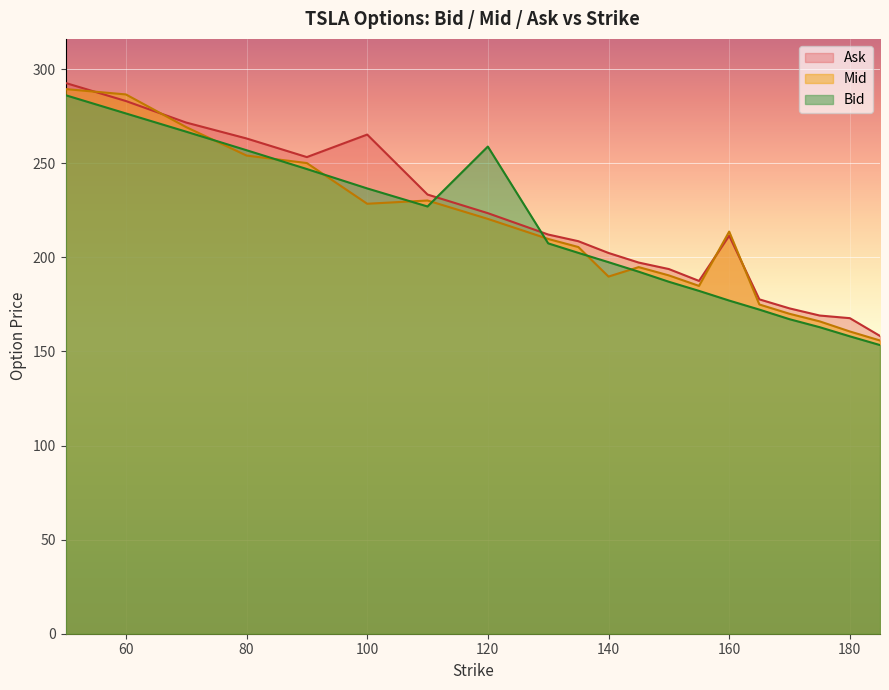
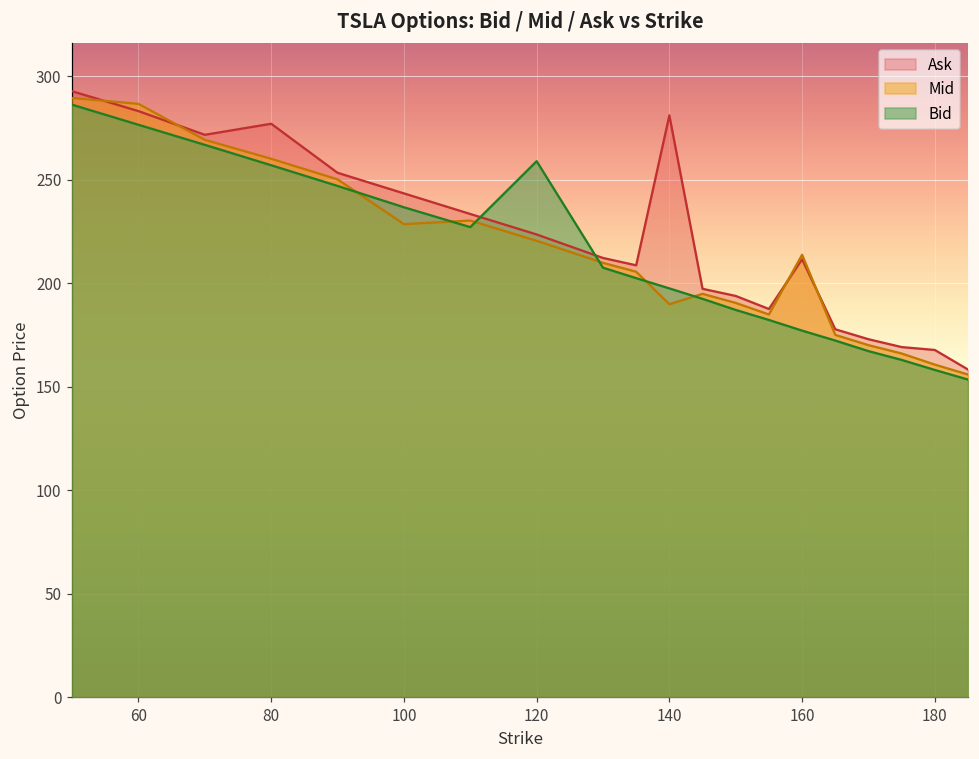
  {
    "Ask": {
      "60": 283,
-     "80": 263,
-     "100": 265,
+     "80": 277,
+     "100": 243,
      "120": 224,
-     "140": 202,
+     "140": 281,
      "160": 212,
      "180": 168
    },
    "Mid": {
      "60": 287,
-     "80": 254,
+     "80": 260,
      "100": 229,
      "120": 220,
      "140": 190,
      "160": 214,
      "180": 161
    },
    "Bid": {
      "60": 277,
      "80": 257,
      "100": 237,
      "120": 259,
      "140": 197,
      "160": 177,
      "180": 158
    }
  }
